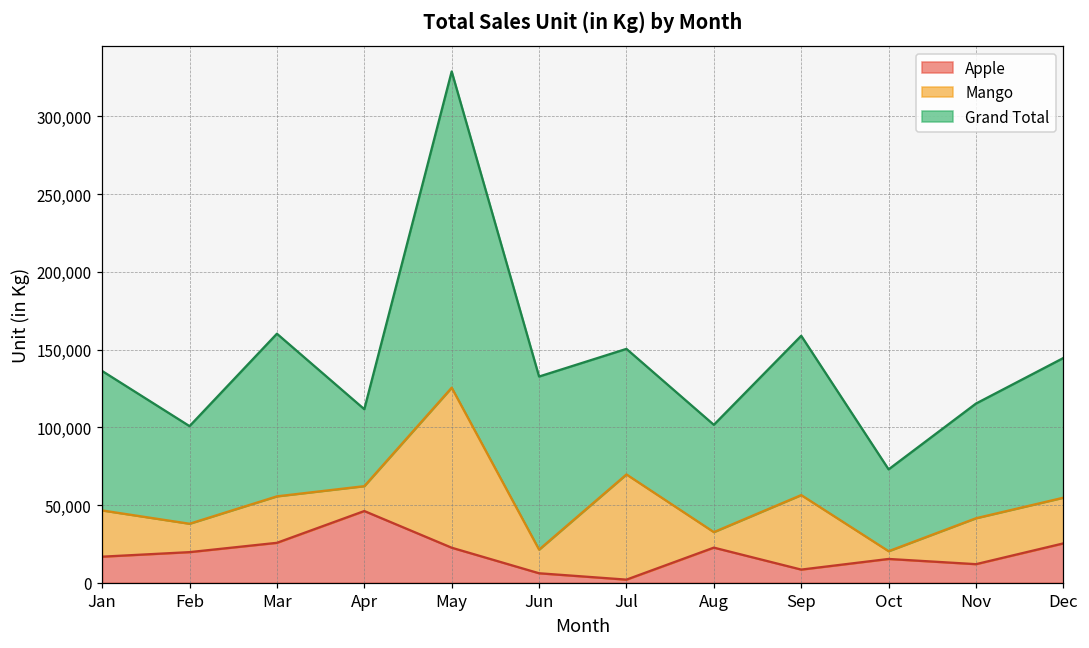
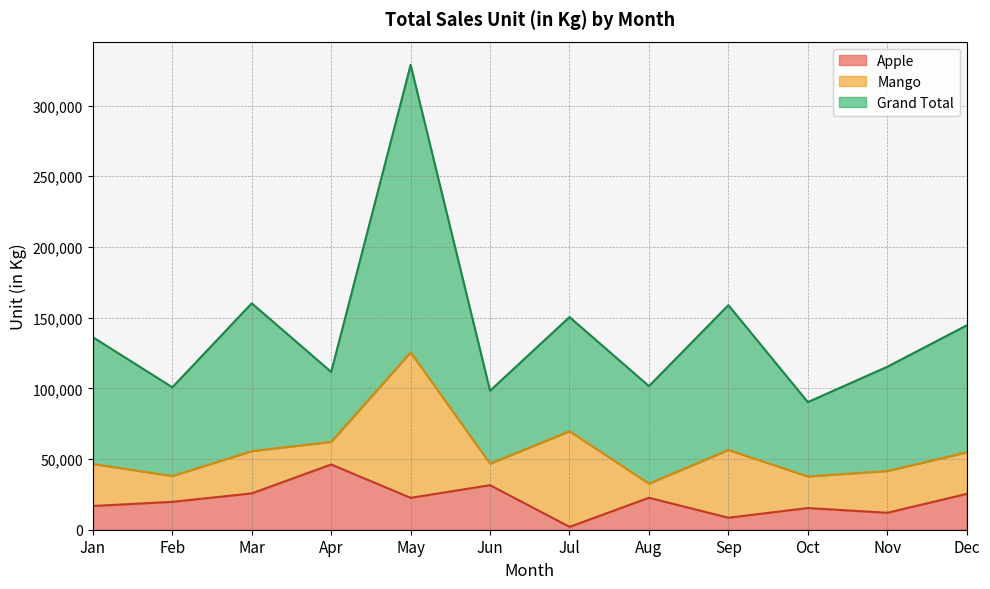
  {
    "Apple": {
      "Jan": "17,000",
      "Feb": "20,000",
      "Mar": "26,000",
      "Apr": "46,000",
      "May": "23,000",
-     "Jun": "6,000",
+     "Jun": "32,000",
      "Jul": "2,000",
      "Aug": "23,000",
      "Sep": "8,000",
      "Oct": "15,000",
      "Nov": "12,000",
      "Dec": "25,000"
    },
    "Mango": {
      "Jan": "30,000",
      "Feb": "18,000",
      "Mar": "30,000",
      "Apr": "16,000",
      "May": "103,000",
      "Jun": "15,000",
      "Jul": "68,000",
      "Aug": "10,000",
      "Sep": "48,000",
-     "Oct": "5,000",
+     "Oct": "22,000",
      "Nov": "30,000",
      "Dec": "29,000"
    },
    "Grand Total": {
      "Jan": "90,000",
      "Feb": "63,000",
      "Mar": "105,000",
      "Apr": "49,000",
      "May": "203,000",
-     "Jun": "111,000",
+     "Jun": "52,000",
      "Jul": "81,000",
      "Aug": "69,000",
      "Sep": "102,000",
      "Oct": "53,000",
      "Nov": "74,000",
      "Dec": "90,000"
    }
  }
